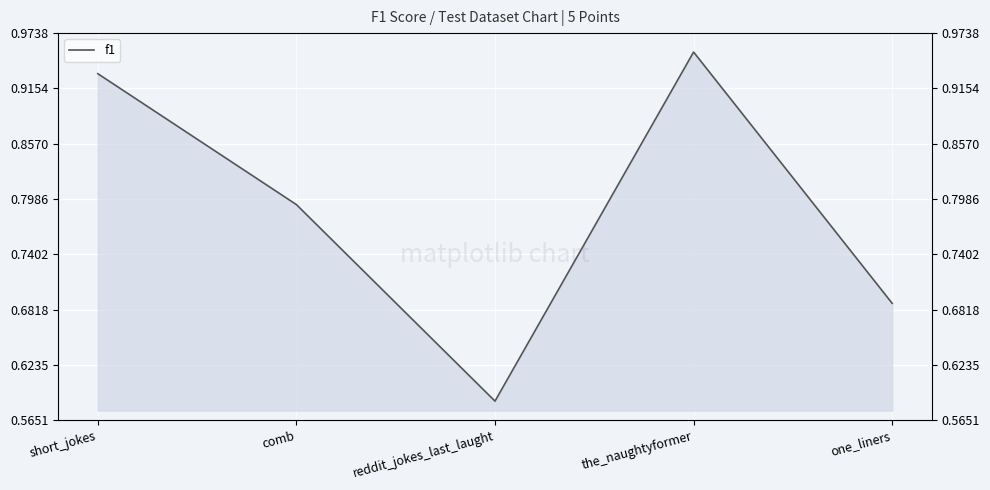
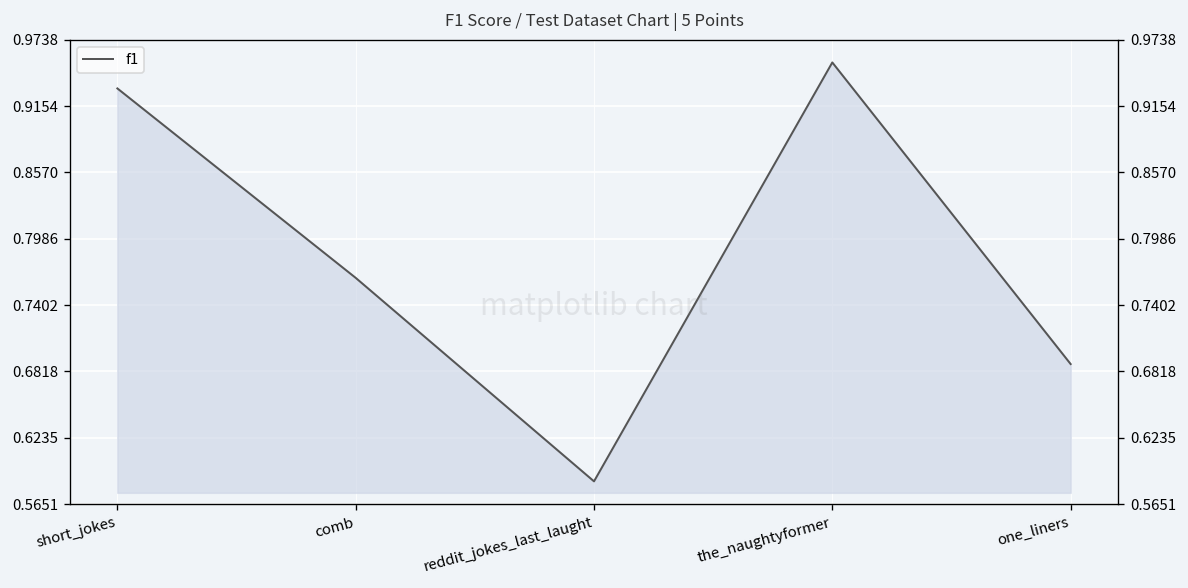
  {
    "short_jokes": 0.93,
-   "comb": 0.79,
+   "comb": 0.76,
    "reddit_jokes_last_laught": 0.59,
    "the_naughtyformer": 0.95,
    "one_liners": 0.69
  }
